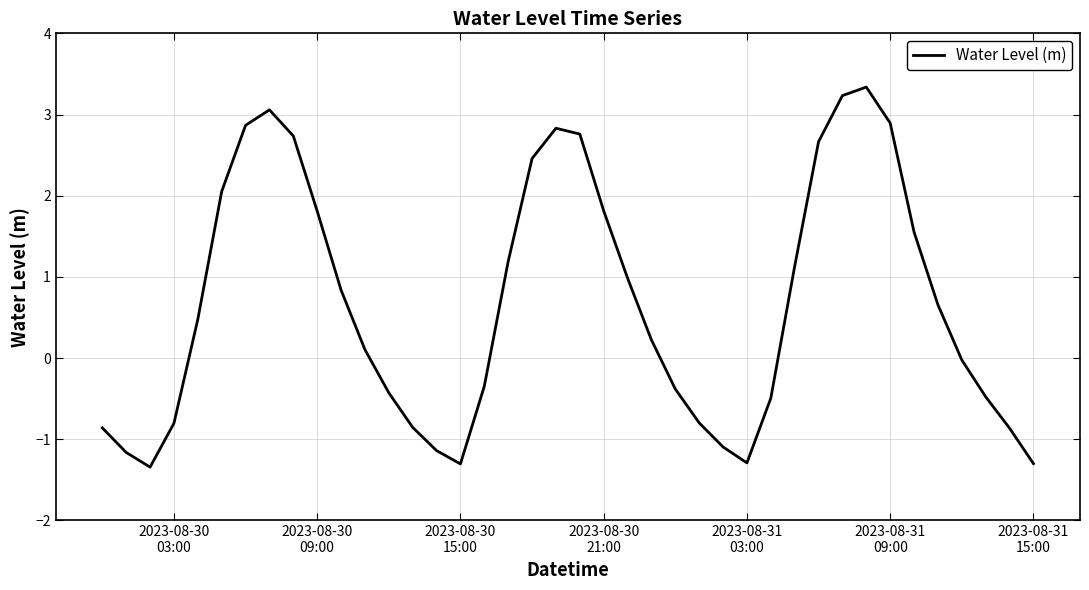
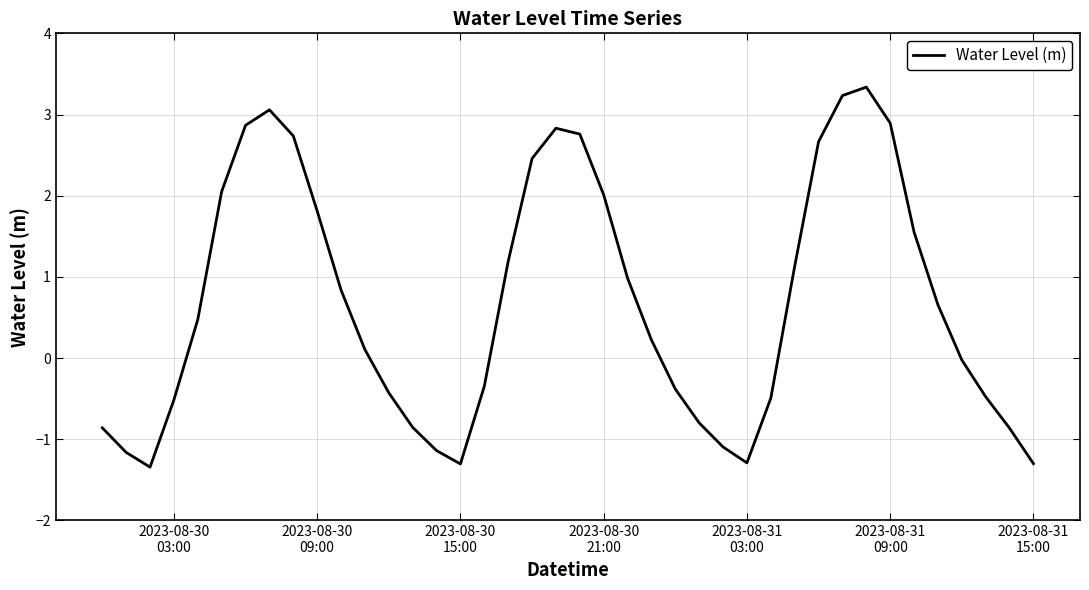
  {
-   "2023-08-30 03:00": -0.8,
+   "2023-08-30 03:00": -0.5,
    "2023-08-30 09:00": 1.8,
    "2023-08-30 15:00": -1.3,
-   "2023-08-30 21:00": 1.8,
+   "2023-08-30 21:00": 2.0,
    "2023-08-31 03:00": -1.3,
    "2023-08-31 09:00": 2.9,
    "2023-08-31 15:00": -1.3
  }
